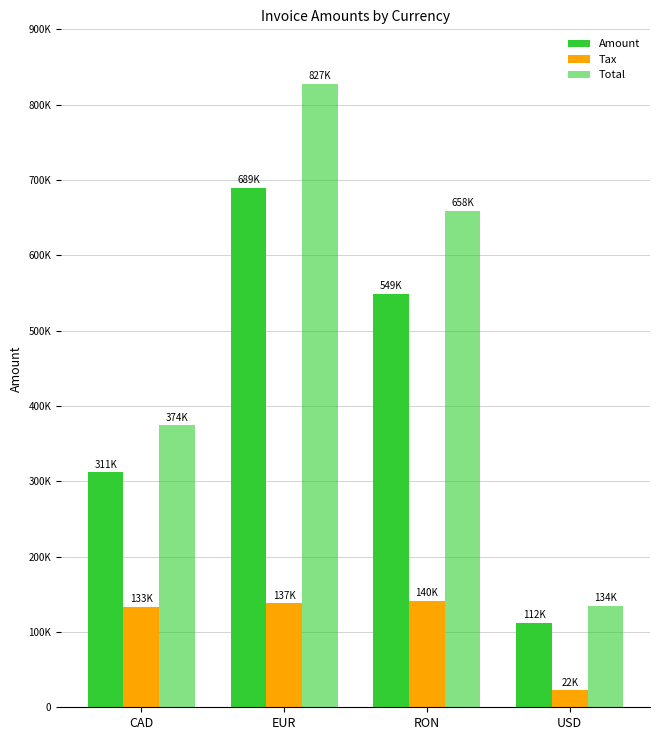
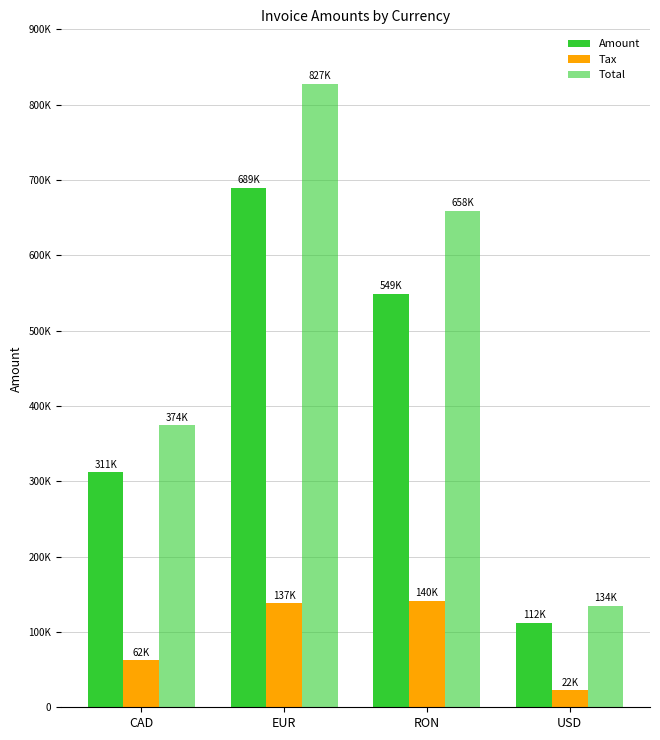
  {
    "Tax": {
-     "CAD": "133K",
+     "CAD": "62K",
      "USD": "22K"
    }
  }
